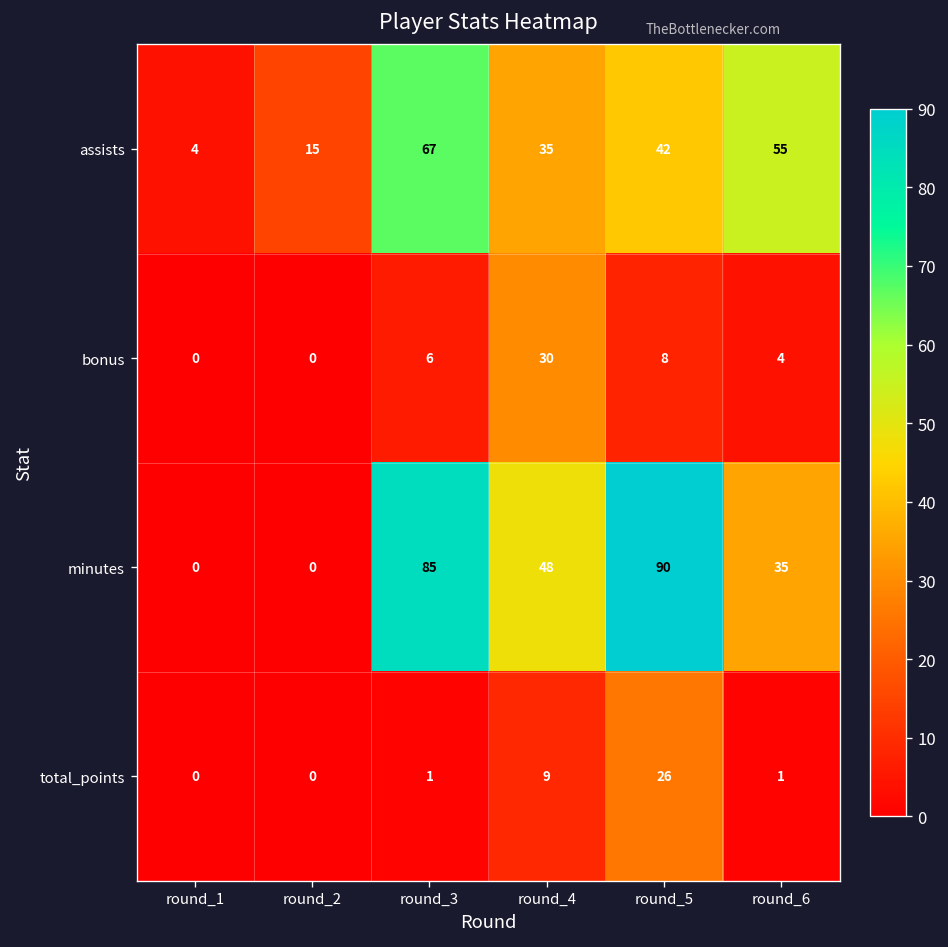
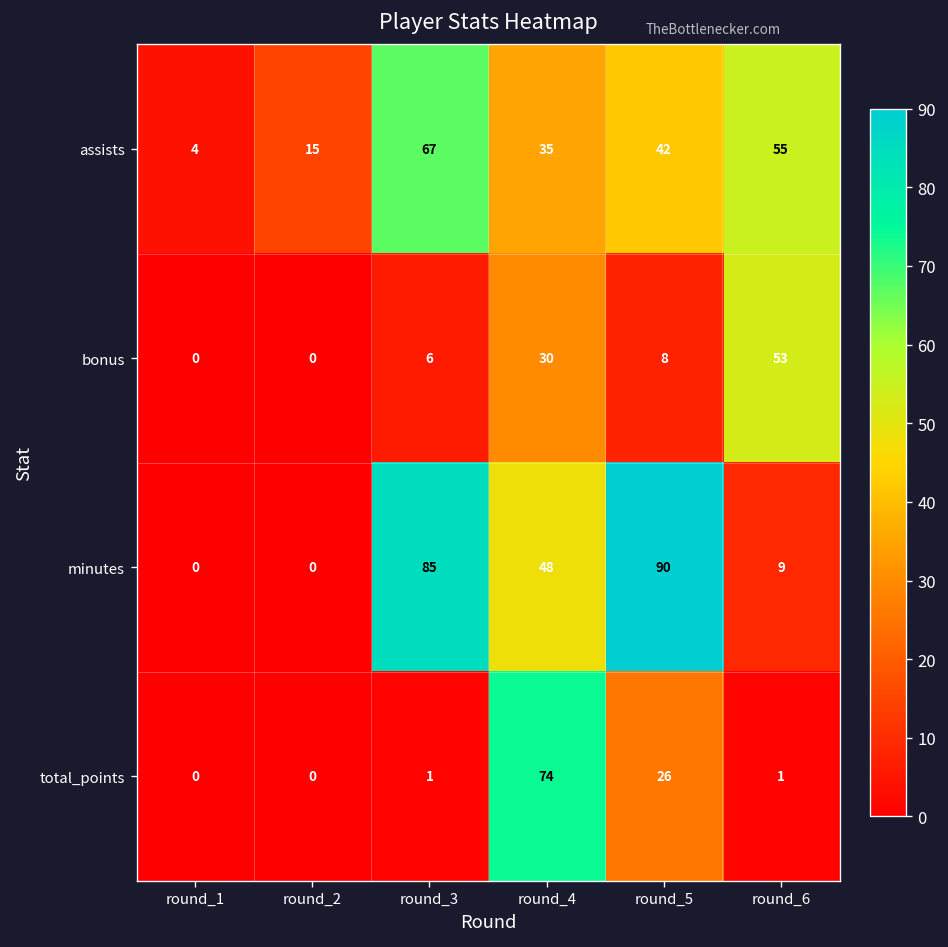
  {
    "assists": {
      "round_1": 4,
      "round_2": 15,
      "round_3": 67,
      "round_4": 35,
      "round_5": 42,
      "round_6": 55
    },
    "bonus": {
      "round_1": 0,
      "round_2": 0,
      "round_3": 6,
      "round_4": 30,
      "round_5": 8,
-     "round_6": 4
+     "round_6": 53
    },
    "minutes": {
      "round_1": 0,
      "round_2": 0,
      "round_3": 85,
      "round_4": 48,
      "round_5": 90,
-     "round_6": 35
+     "round_6": 9
    },
    "total_points": {
      "round_1": 0,
      "round_2": 0,
      "round_3": 1,
-     "round_4": 9,
+     "round_4": 74,
      "round_5": 26,
      "round_6": 1
    }
  }
